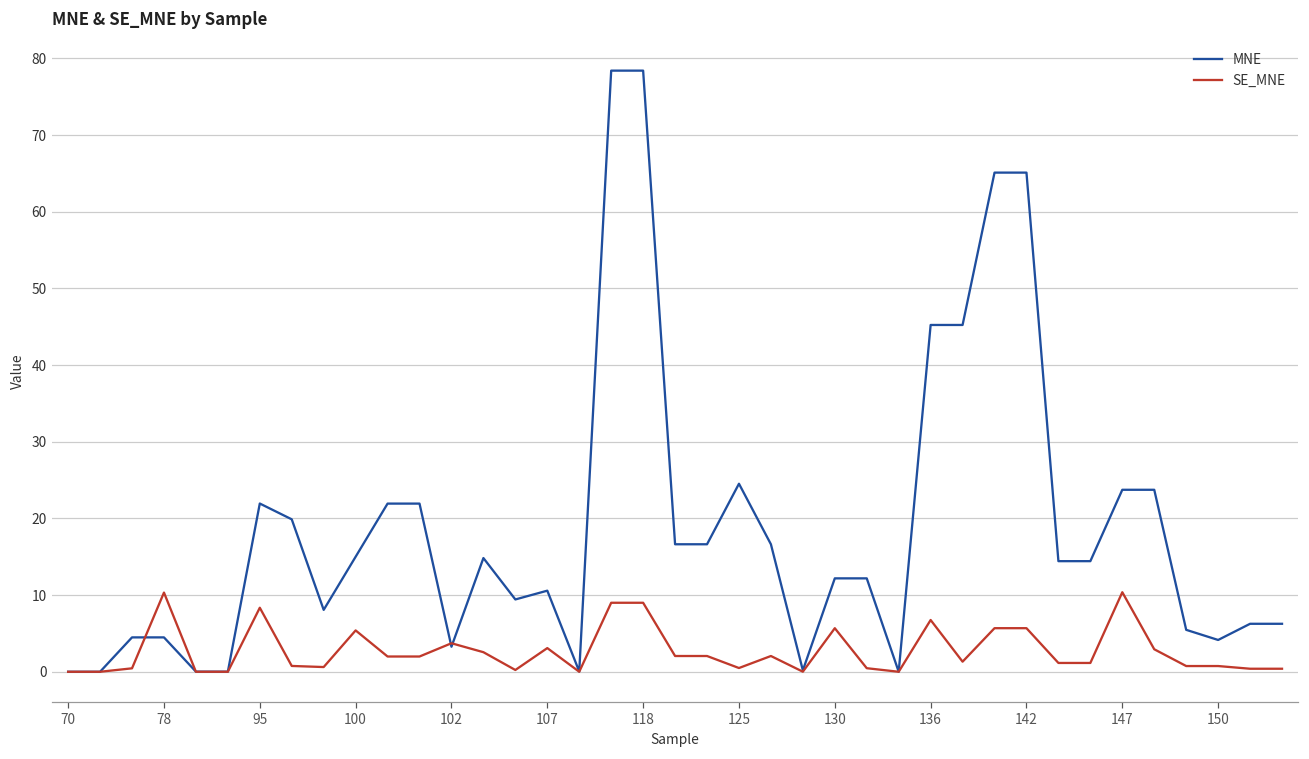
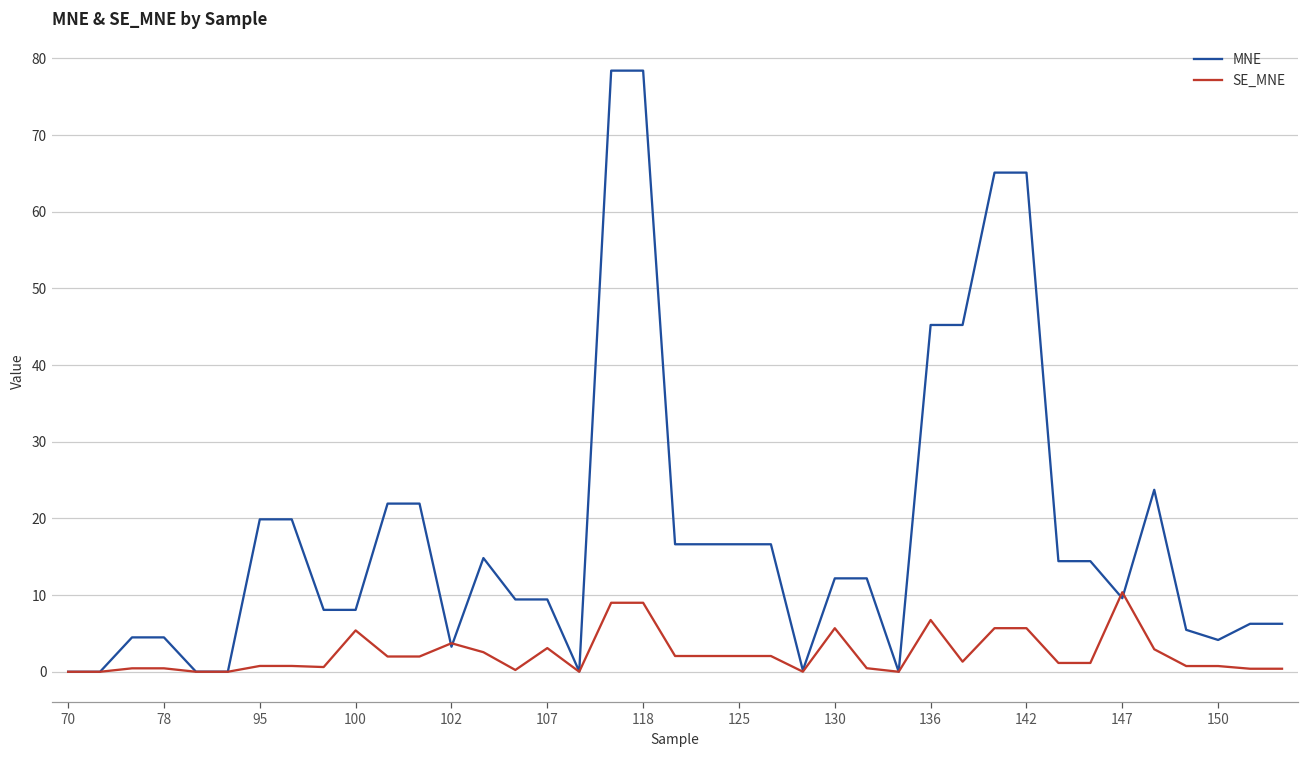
  {
    "MNE": {
      "78": 4,
-     "95": 22,
-     "100": 15,
+     "95": 20,
+     "100": 8,
      "102": 3,
-     "107": 11,
+     "107": 9,
      "118": 78,
-     "125": 25,
+     "125": 17,
      "130": 12,
      "136": 45,
      "142": 65,
-     "147": 24,
+     "147": 10,
      "150": 4
    },
    "SE_MNE": {
-     "78": 10,
-     "95": 8,
+     "78": 0,
+     "95": 1,
      "100": 5,
      "102": 4,
      "107": 3,
      "118": 9,
-     "125": 0,
+     "125": 2,
      "130": 6,
      "136": 7,
      "142": 6,
      "147": 10,
      "150": 1
    }
  }
